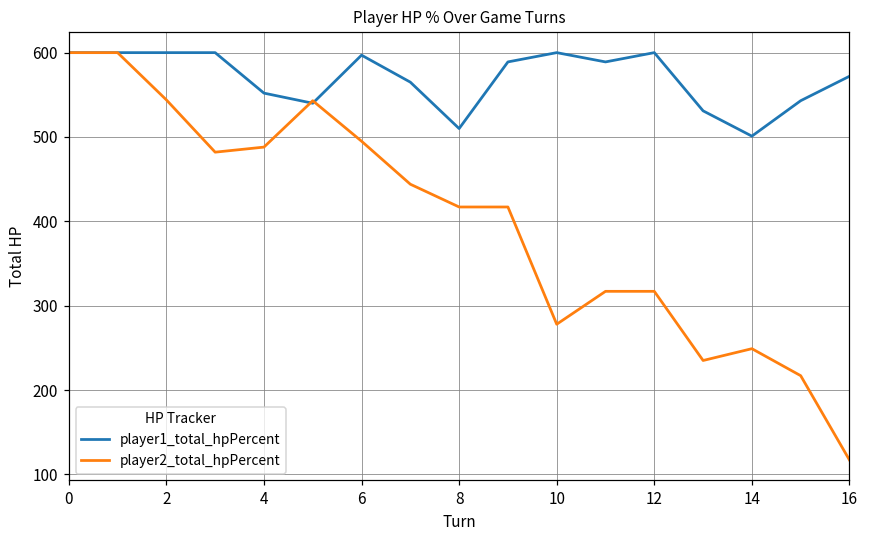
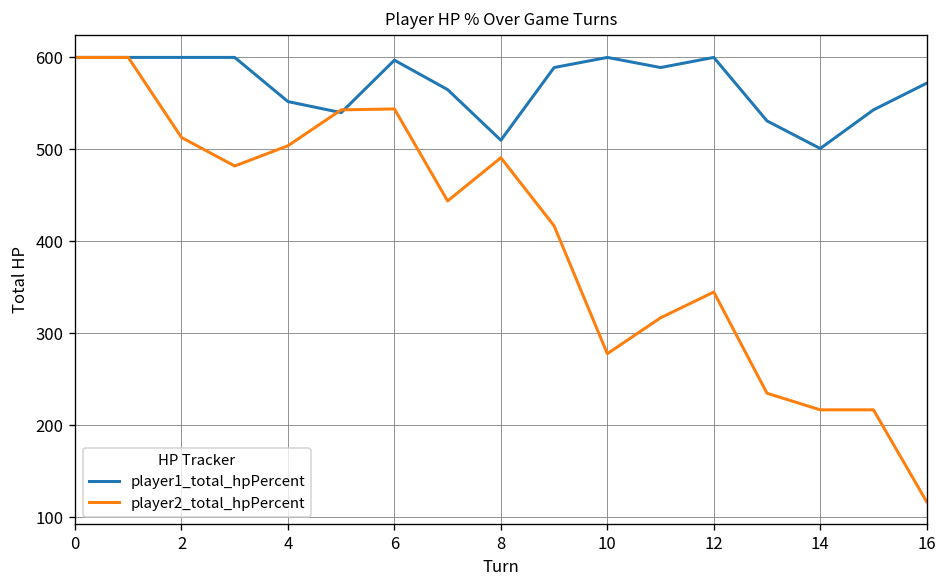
  {
    "player1_total_hpPercent": {
      "2": 600,
      "4": 550,
      "6": 600,
      "8": 510,
      "10": 600,
      "12": 600,
      "14": 500,
      "16": 570
    },
    "player2_total_hpPercent": {
-     "2": 540,
-     "4": 490,
-     "6": 500,
-     "8": 420,
+     "2": 510,
+     "4": 500,
+     "6": 540,
+     "8": 490,
      "10": 280,
-     "12": 320,
-     "14": 250,
+     "12": 350,
+     "14": 220,
      "16": 120
    }
  }
